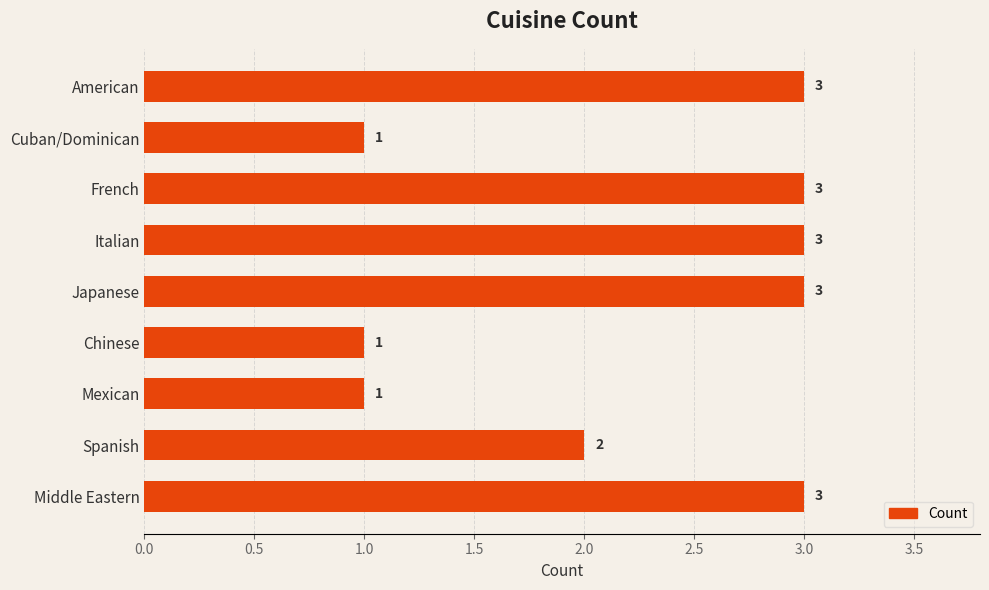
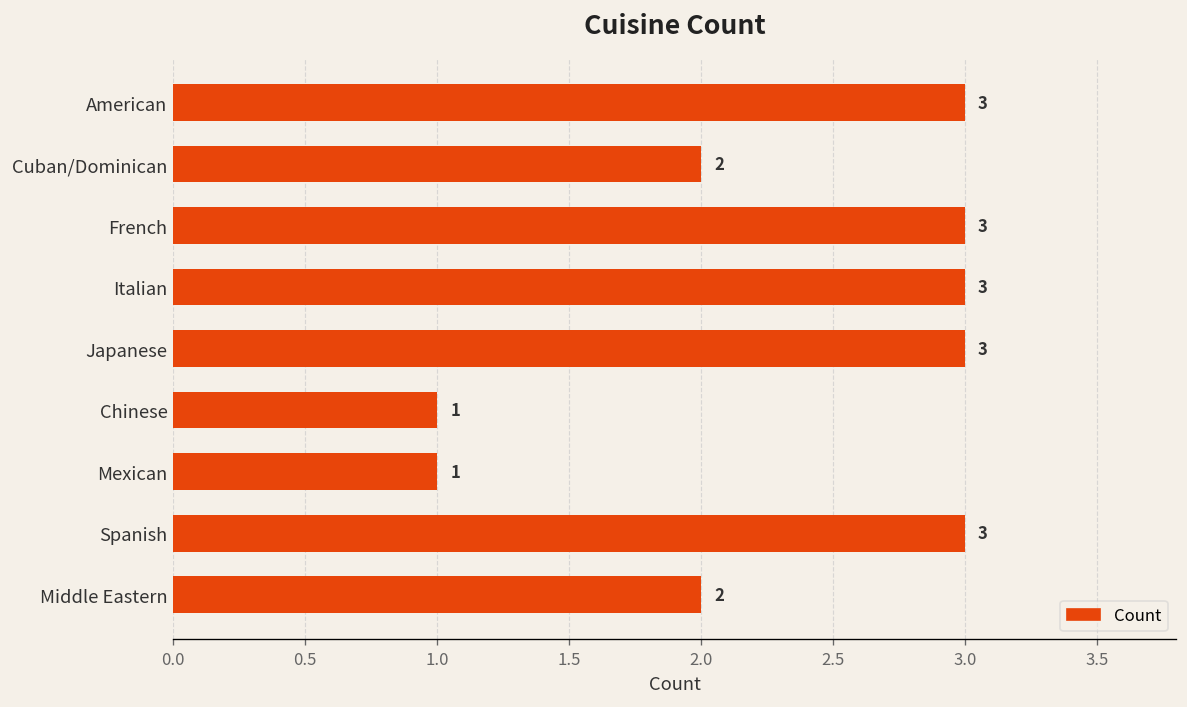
  {
    "American": 3,
-   "Cuban/Dominican": 1,
+   "Cuban/Dominican": 2,
    "French": 3,
    "Italian": 3,
    "Japanese": 3,
    "Chinese": 1,
    "Mexican": 1,
-   "Spanish": 2,
-   "Middle Eastern": 3
+   "Spanish": 3,
+   "Middle Eastern": 2
  }
